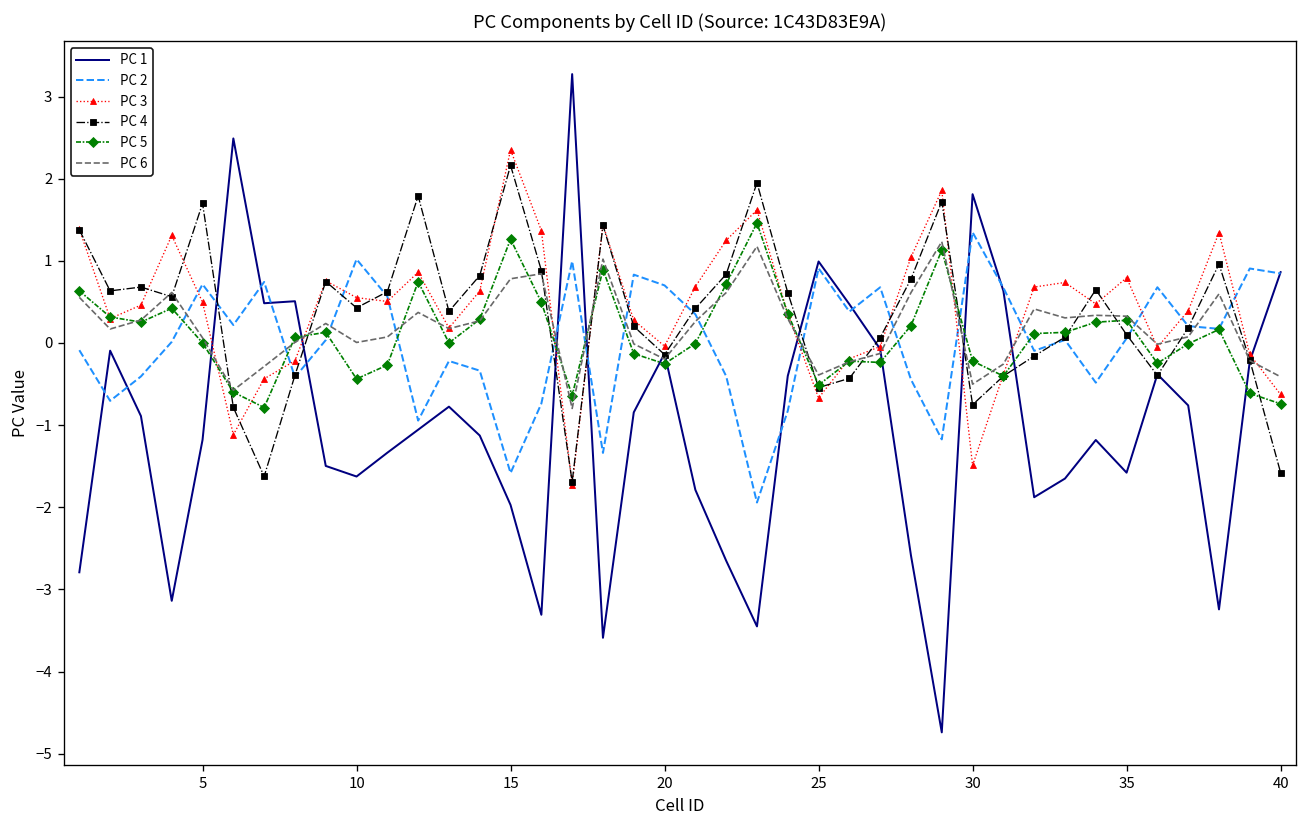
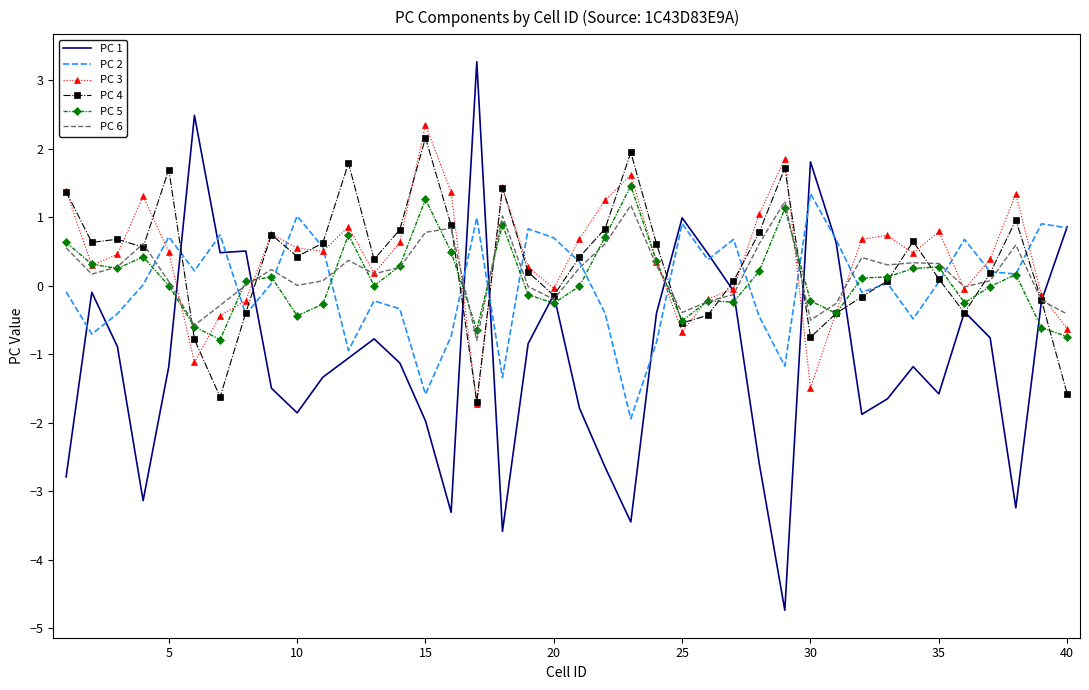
  {
    "PC 1": {
      "5": -1.2,
-     "10": -1.6,
+     "10": -1.9,
      "15": -2.0,
      "25": 1.0,
      "30": 1.8,
      "35": -1.6
    },
    "PC 2": {
      "5": 0.7,
      "10": 1.0,
      "15": -1.6,
      "20": 0.7,
      "25": 0.9,
      "30": 1.3,
      "35": 0.1
    },
    "PC 3": {
      "5": 0.5,
      "10": 0.6,
      "15": 2.4,
      "20": 0.0,
      "25": -0.7,
      "30": -1.5,
      "35": 0.8,
      "40": -0.6
    },
    "PC 4": {
      "5": 1.7,
      "10": 0.4,
      "15": 2.2,
      "30": -0.8,
      "35": 0.1,
      "40": -1.6
    },
    "PC 5": {
      "5": 0.0,
      "10": -0.4,
      "15": 1.3,
      "20": -0.3,
      "30": -0.2,
      "35": 0.3,
      "40": -0.7
    },
    "PC 6": {
      "5": 0.1,
      "10": 0.0,
      "15": 0.8,
      "20": -0.2,
      "25": -0.4,
      "30": -0.5,
      "35": 0.3,
      "40": -0.4
    }
  }
